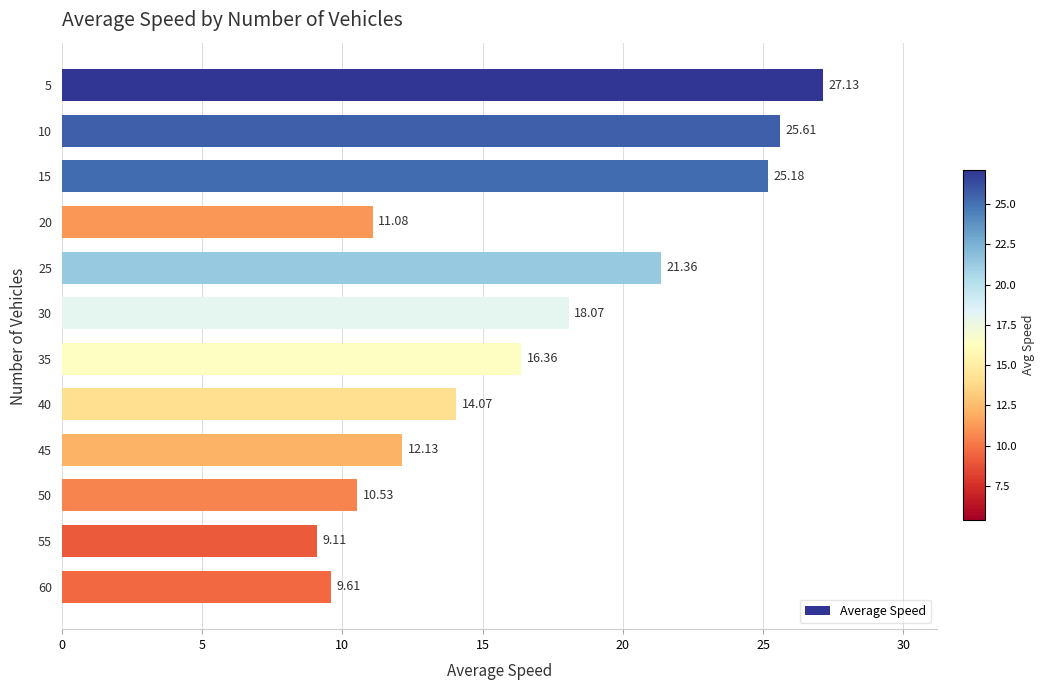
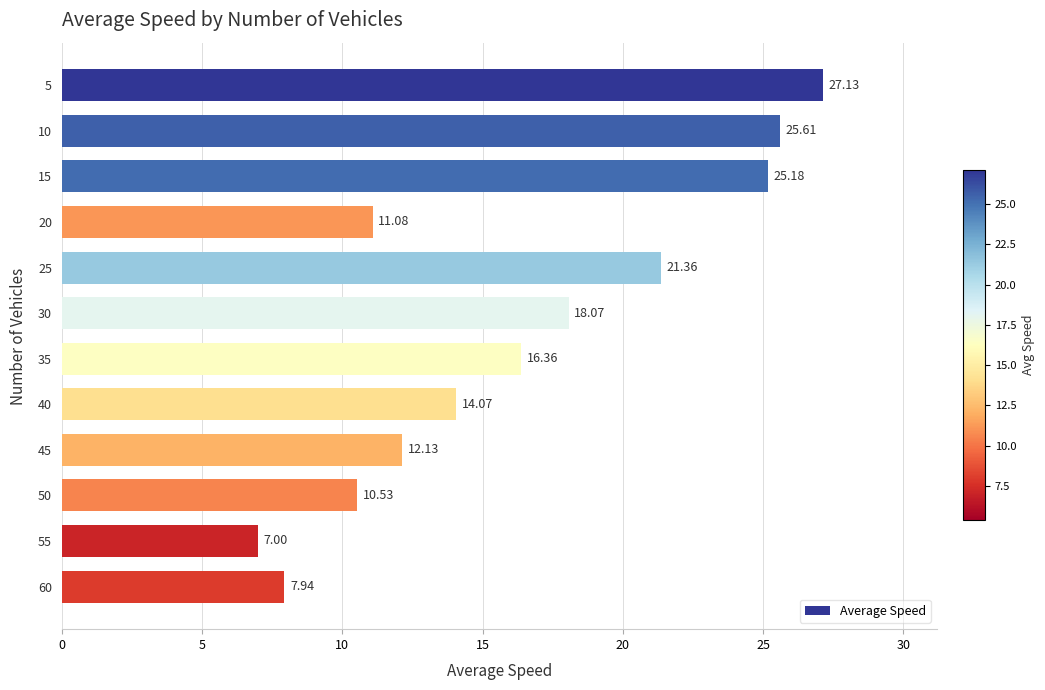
  {
    "5": 27.13,
    "10": 25.61,
    "15": 25.18,
    "20": 11.08,
    "25": 21.36,
    "30": 18.07,
    "35": 16.36,
    "40": 14.07,
    "45": 12.13,
    "50": 10.53,
-   "55": 9.11,
-   "60": 9.61
+   "55": 7.00,
+   "60": 7.94
  }
